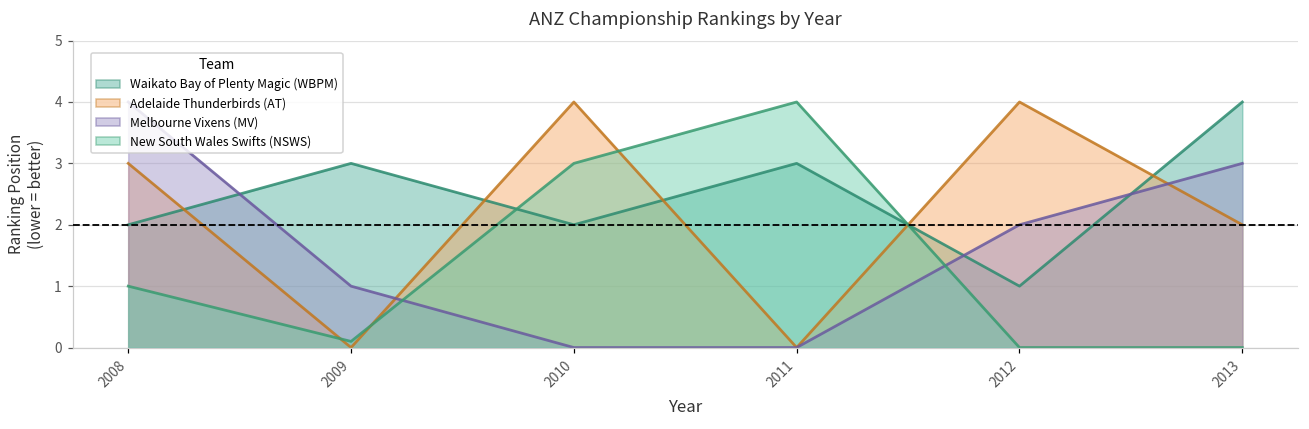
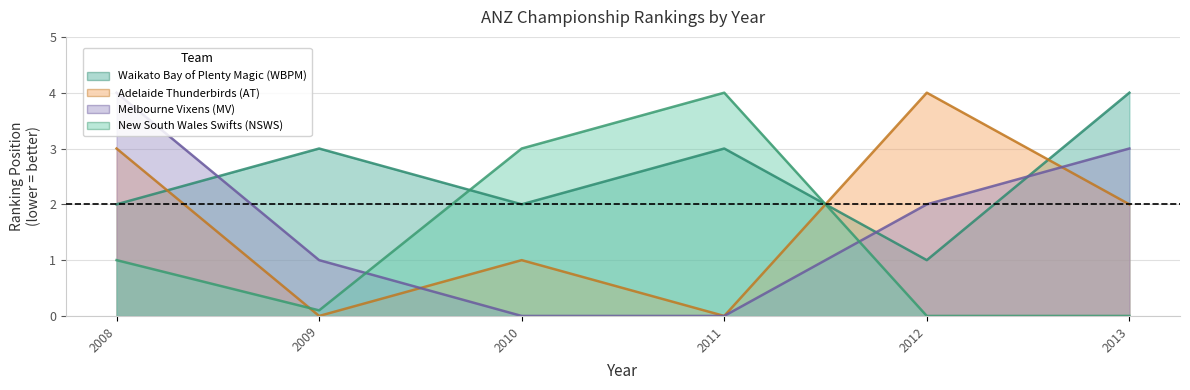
  {
    "Adelaide Thunderbirds (AT)": {
      "2008": 3,
      "2009": 0,
-     "2010": 4,
+     "2010": 1,
      "2012": 4,
      "2013": 2
    }
  }
